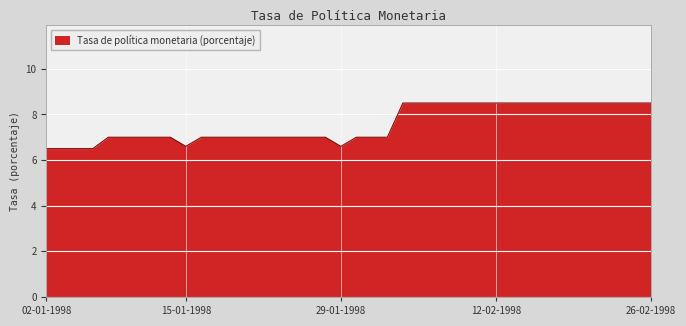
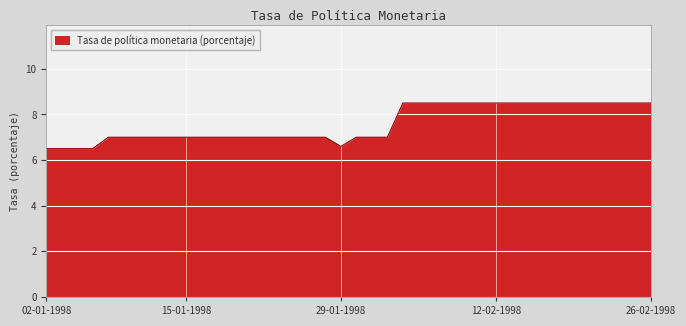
  {
    "02-01-1998": 6.5,
-   "15-01-1998": 6.6,
+   "15-01-1998": 7.0,
    "29-01-1998": 6.6,
    "12-02-1998": 8.5,
    "26-02-1998": 8.5
  }
